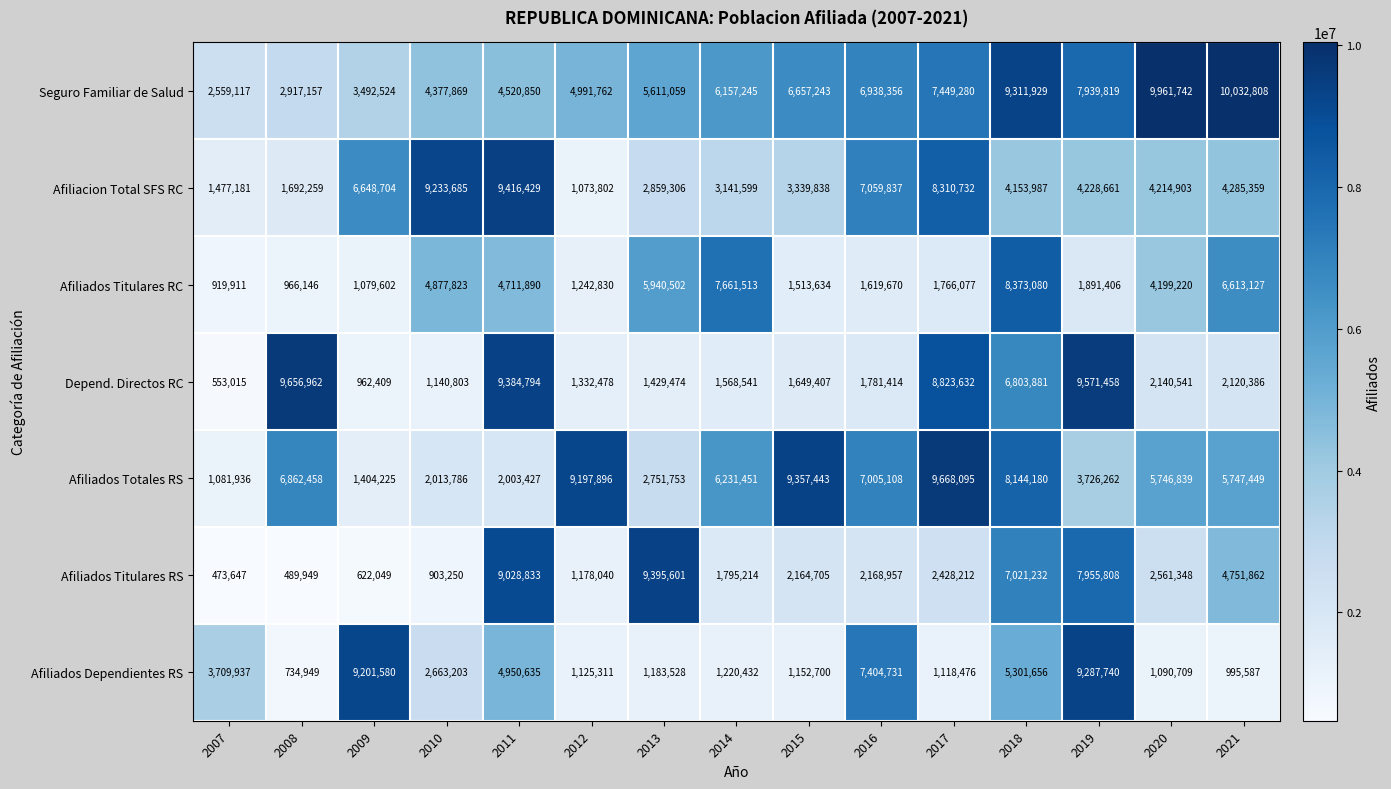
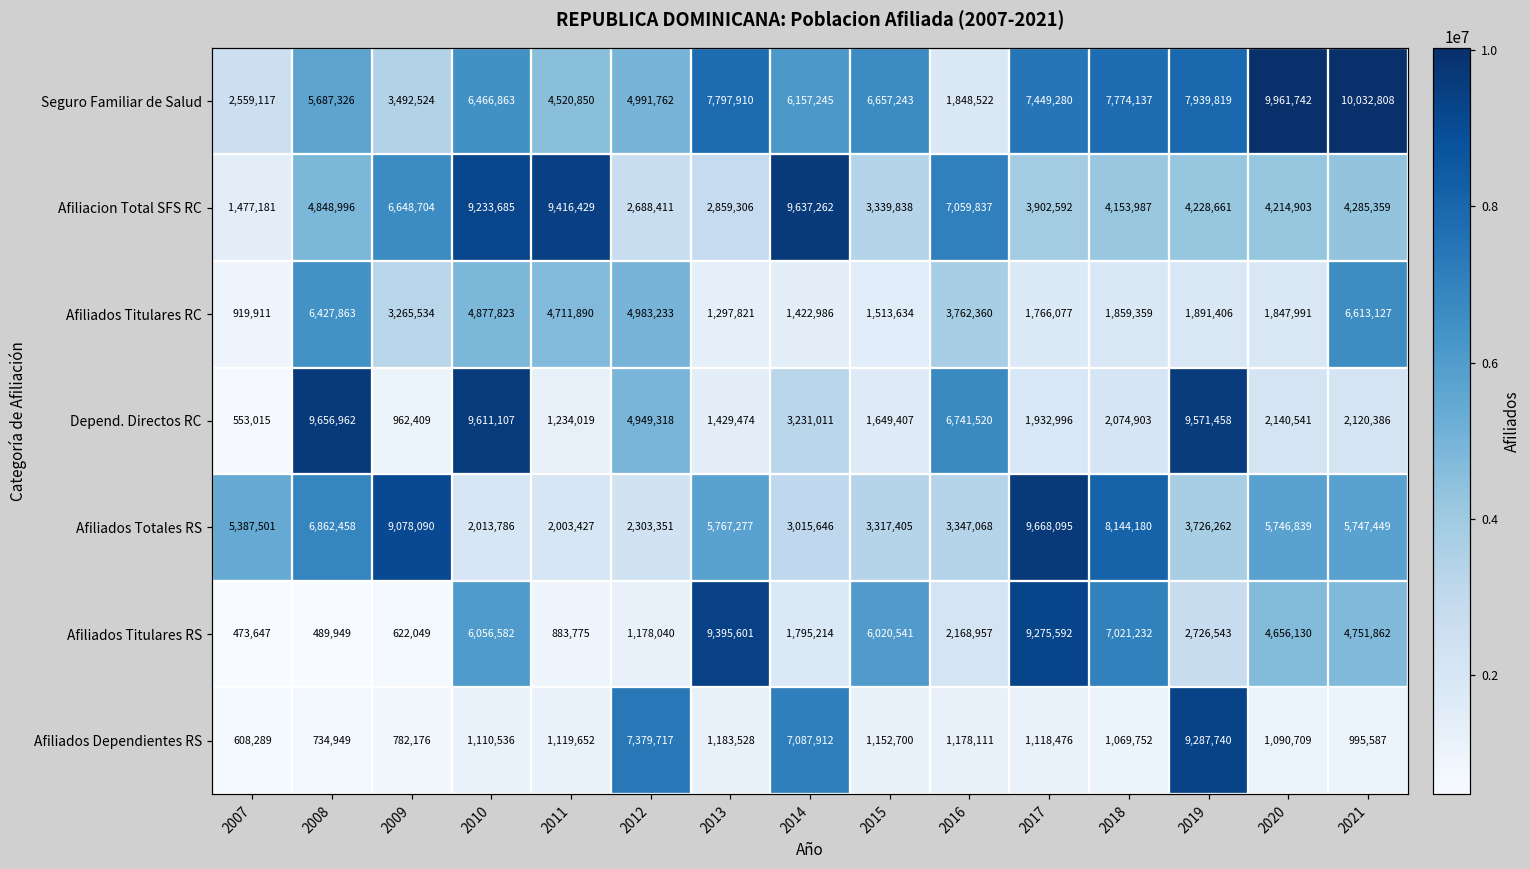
  {
    "Seguro Familiar de Salud": {
      "2007": "2,559,117",
-     "2008": "2,917,157",
+     "2008": "5,687,326",
      "2009": "3,492,524",
-     "2010": "4,377,869",
+     "2010": "6,466,863",
      "2011": "4,520,850",
      "2012": "4,991,762",
-     "2013": "5,611,059",
+     "2013": "7,797,910",
      "2014": "6,157,245",
      "2015": "6,657,243",
-     "2016": "6,938,356",
+     "2016": "1,848,522",
      "2017": "7,449,280",
-     "2018": "9,311,929",
+     "2018": "7,774,137",
      "2019": "7,939,819",
      "2020": "9,961,742",
      "2021": "10,032,808"
    },
    "Afiliacion Total SFS RC": {
      "2007": "1,477,181",
-     "2008": "1,692,259",
+     "2008": "4,848,996",
      "2009": "6,648,704",
      "2010": "9,233,685",
      "2011": "9,416,429",
-     "2012": "1,073,802",
+     "2012": "2,688,411",
      "2013": "2,859,306",
-     "2014": "3,141,599",
+     "2014": "9,637,262",
      "2015": "3,339,838",
      "2016": "7,059,837",
-     "2017": "8,310,732",
+     "2017": "3,902,592",
      "2018": "4,153,987",
      "2019": "4,228,661",
      "2020": "4,214,903",
      "2021": "4,285,359"
    },
    "Afiliados Titulares RC": {
      "2007": "919,911",
-     "2008": "966,146",
-     "2009": "1,079,602",
+     "2008": "6,427,863",
+     "2009": "3,265,534",
      "2010": "4,877,823",
      "2011": "4,711,890",
-     "2012": "1,242,830",
-     "2013": "5,940,502",
-     "2014": "7,661,513",
+     "2012": "4,983,233",
+     "2013": "1,297,821",
+     "2014": "1,422,986",
      "2015": "1,513,634",
-     "2016": "1,619,670",
+     "2016": "3,762,360",
      "2017": "1,766,077",
-     "2018": "8,373,080",
+     "2018": "1,859,359",
      "2019": "1,891,406",
-     "2020": "4,199,220",
+     "2020": "1,847,991",
      "2021": "6,613,127"
    },
    "Depend. Directos RC": {
      "2007": "553,015",
      "2008": "9,656,962",
      "2009": "962,409",
-     "2010": "1,140,803",
-     "2011": "9,384,794",
-     "2012": "1,332,478",
+     "2010": "9,611,107",
+     "2011": "1,234,019",
+     "2012": "4,949,318",
      "2013": "1,429,474",
-     "2014": "1,568,541",
+     "2014": "3,231,011",
      "2015": "1,649,407",
-     "2016": "1,781,414",
-     "2017": "8,823,632",
-     "2018": "6,803,881",
+     "2016": "6,741,520",
+     "2017": "1,932,996",
+     "2018": "2,074,903",
      "2019": "9,571,458",
      "2020": "2,140,541",
      "2021": "2,120,386"
    },
    "Afiliados Totales RS": {
-     "2007": "1,081,936",
+     "2007": "5,387,501",
      "2008": "6,862,458",
-     "2009": "1,404,225",
+     "2009": "9,078,090",
      "2010": "2,013,786",
      "2011": "2,003,427",
-     "2012": "9,197,896",
-     "2013": "2,751,753",
-     "2014": "6,231,451",
-     "2015": "9,357,443",
-     "2016": "7,005,108",
+     "2012": "2,303,351",
+     "2013": "5,767,277",
+     "2014": "3,015,646",
+     "2015": "3,317,405",
+     "2016": "3,347,068",
      "2017": "9,668,095",
      "2018": "8,144,180",
      "2019": "3,726,262",
      "2020": "5,746,839",
      "2021": "5,747,449"
    },
    "Afiliados Titulares RS": {
      "2007": "473,647",
      "2008": "489,949",
      "2009": "622,049",
-     "2010": "903,250",
-     "2011": "9,028,833",
+     "2010": "6,056,582",
+     "2011": "883,775",
      "2012": "1,178,040",
      "2013": "9,395,601",
      "2014": "1,795,214",
-     "2015": "2,164,705",
+     "2015": "6,020,541",
      "2016": "2,168,957",
-     "2017": "2,428,212",
+     "2017": "9,275,592",
      "2018": "7,021,232",
-     "2019": "7,955,808",
-     "2020": "2,561,348",
+     "2019": "2,726,543",
+     "2020": "4,656,130",
      "2021": "4,751,862"
    },
    "Afiliados Dependientes RS": {
-     "2007": "3,709,937",
+     "2007": "608,289",
      "2008": "734,949",
-     "2009": "9,201,580",
-     "2010": "2,663,203",
-     "2011": "4,950,635",
-     "2012": "1,125,311",
+     "2009": "782,176",
+     "2010": "1,110,536",
+     "2011": "1,119,652",
+     "2012": "7,379,717",
      "2013": "1,183,528",
-     "2014": "1,220,432",
+     "2014": "7,087,912",
      "2015": "1,152,700",
-     "2016": "7,404,731",
+     "2016": "1,178,111",
      "2017": "1,118,476",
-     "2018": "5,301,656",
+     "2018": "1,069,752",
      "2019": "9,287,740",
      "2020": "1,090,709",
      "2021": "995,587"
    }
  }
